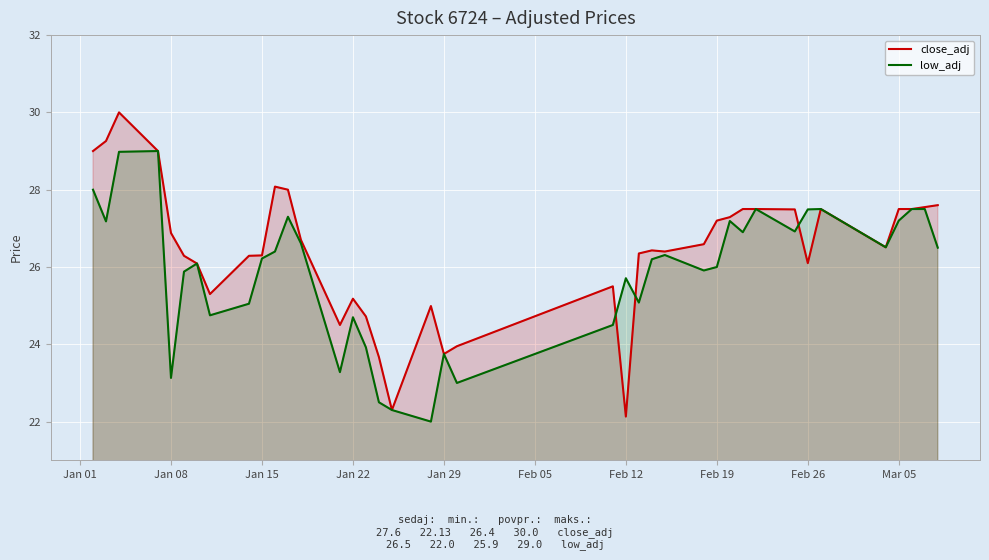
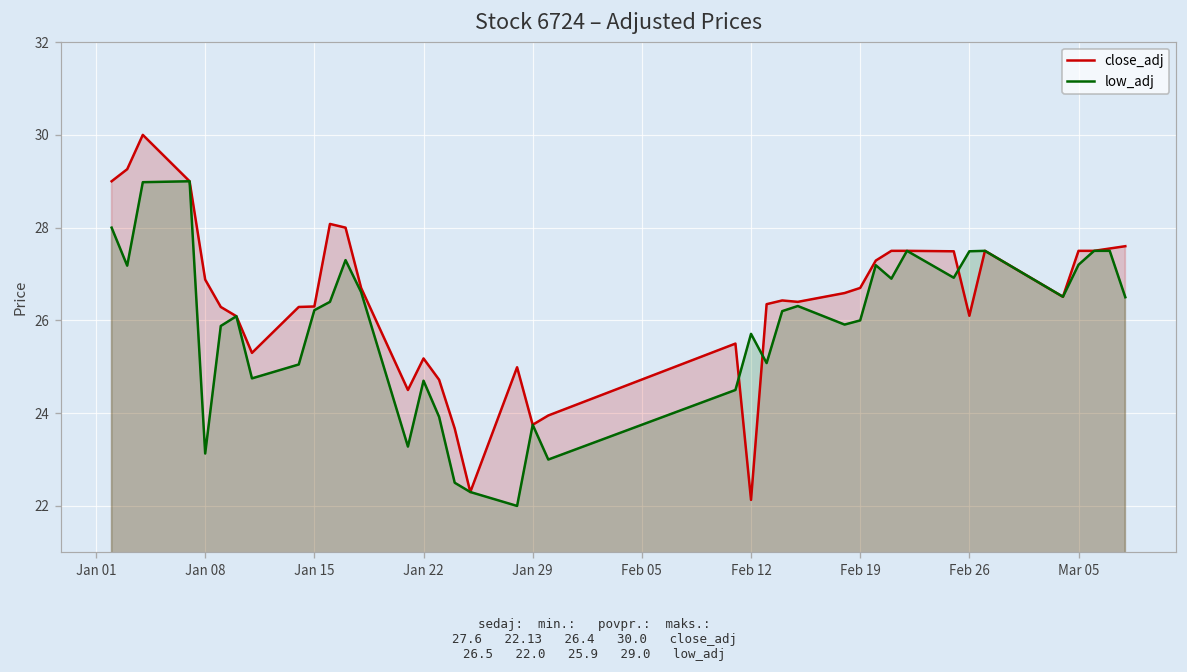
  {
    "close_adj": {
      "Jan 08": 26.9,
      "Jan 15": 26.3,
      "Jan 22": 25.2,
      "Feb 12": 22.1,
-     "Feb 19": 27.2,
+     "Feb 19": 26.7,
      "Feb 26": 26.1,
      "Mar 05": 27.5
    },
    "low_adj": {
      "Jan 08": 23.1,
      "Jan 15": 26.2,
      "Jan 22": 24.7,
      "Feb 12": 25.7,
      "Feb 19": 26.0,
      "Feb 26": 27.5,
      "Mar 05": 27.2
    }
  }
